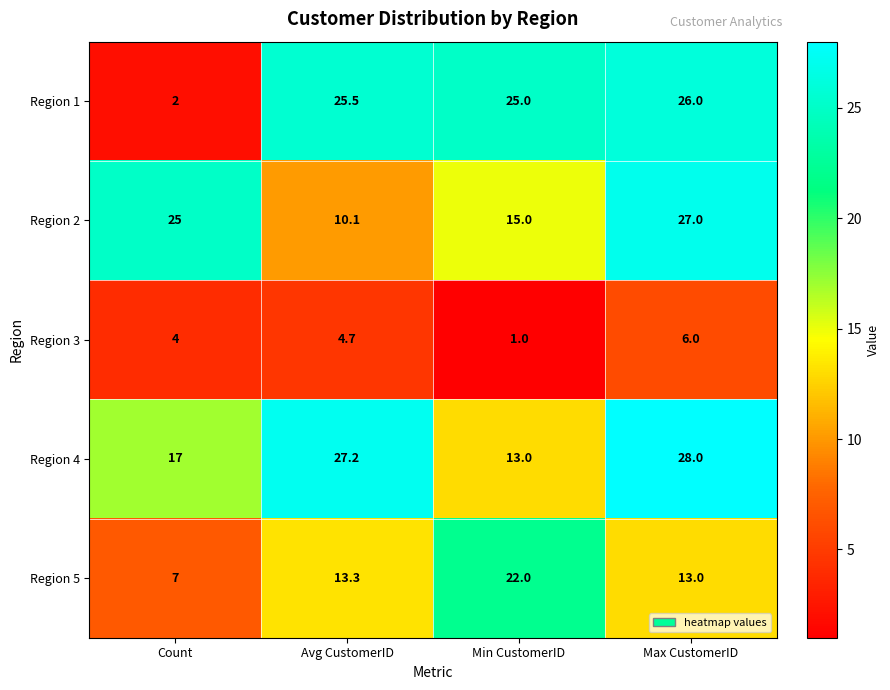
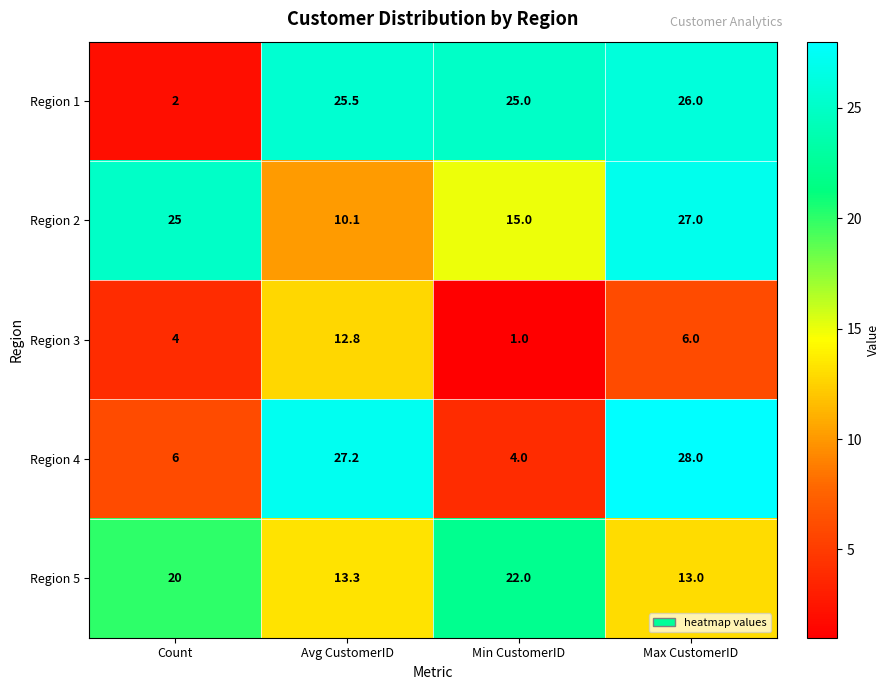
  {
    "Region 1": {
      "Count": 2,
      "Avg CustomerID": 25.5,
      "Min CustomerID": 25.0,
      "Max CustomerID": 26.0
    },
    "Region 2": {
      "Count": 25,
      "Avg CustomerID": 10.1,
      "Min CustomerID": 15.0,
      "Max CustomerID": 27.0
    },
    "Region 3": {
      "Count": 4,
-     "Avg CustomerID": 4.7,
+     "Avg CustomerID": 12.8,
      "Min CustomerID": 1.0,
      "Max CustomerID": 6.0
    },
    "Region 4": {
-     "Count": 17,
+     "Count": 6,
      "Avg CustomerID": 27.2,
-     "Min CustomerID": 13.0,
+     "Min CustomerID": 4.0,
      "Max CustomerID": 28.0
    },
    "Region 5": {
-     "Count": 7,
+     "Count": 20,
      "Avg CustomerID": 13.3,
      "Min CustomerID": 22.0,
      "Max CustomerID": 13.0
    }
  }
